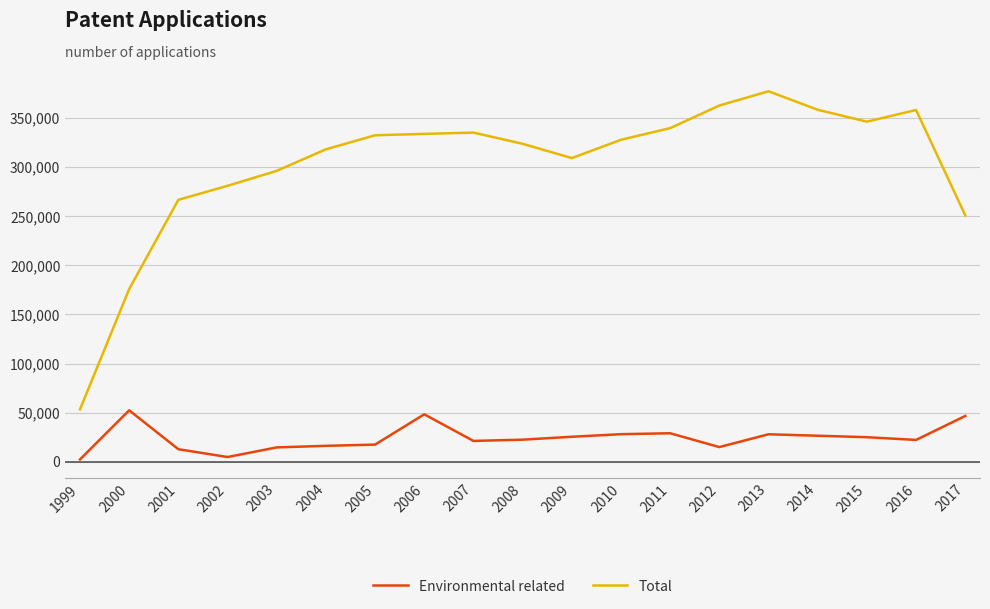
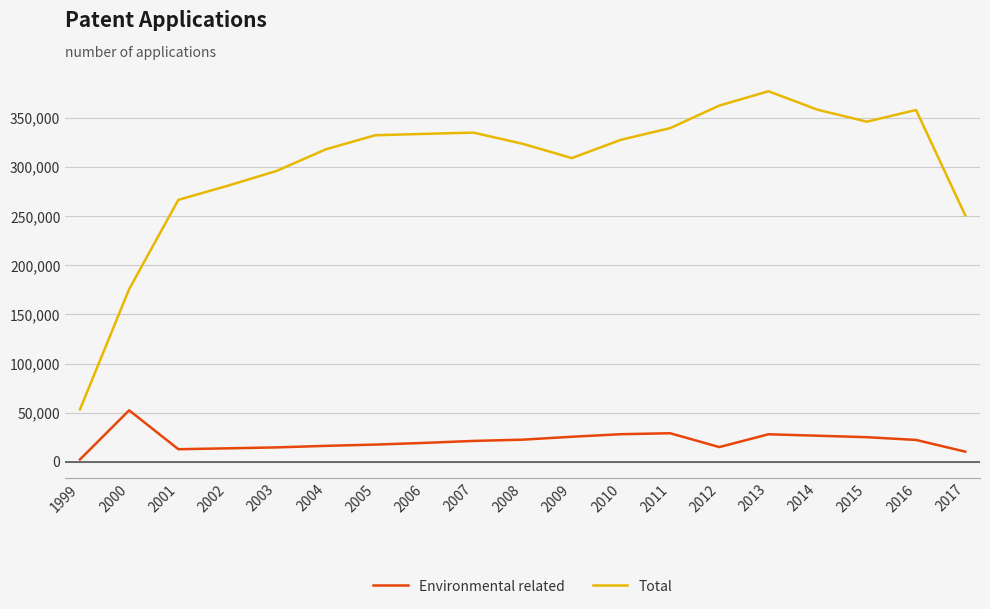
  {
    "Environmental related": {
      "1999": "0",
      "2000": "50,000",
      "2001": "10,000",
-     "2002": "0",
+     "2002": "10,000",
      "2003": "10,000",
      "2004": "20,000",
      "2005": "20,000",
-     "2006": "50,000",
+     "2006": "20,000",
      "2007": "20,000",
      "2008": "20,000",
      "2009": "30,000",
      "2010": "30,000",
      "2011": "30,000",
      "2012": "10,000",
      "2013": "30,000",
      "2014": "30,000",
      "2015": "30,000",
      "2016": "20,000",
-     "2017": "50,000"
+     "2017": "10,000"
    },
    "Total": {
      "1999": "50,000",
      "2000": "180,000",
      "2001": "270,000",
      "2002": "280,000",
      "2003": "300,000",
      "2004": "320,000",
      "2005": "330,000",
      "2006": "330,000",
      "2007": "340,000",
      "2008": "320,000",
      "2009": "310,000",
      "2010": "330,000",
      "2011": "340,000",
      "2012": "360,000",
      "2013": "380,000",
      "2014": "360,000",
      "2015": "350,000",
      "2016": "360,000",
      "2017": "250,000"
    }
  }
